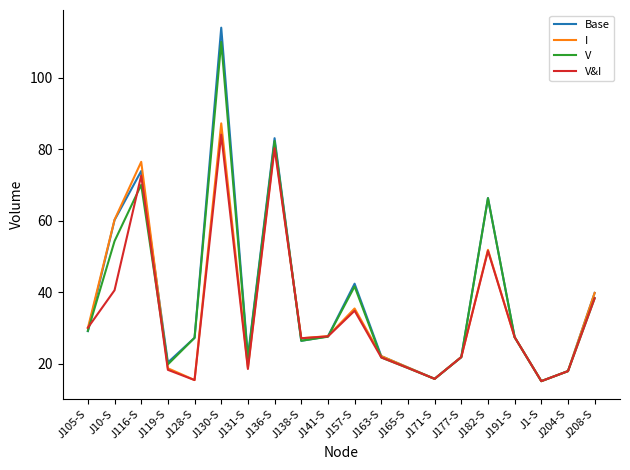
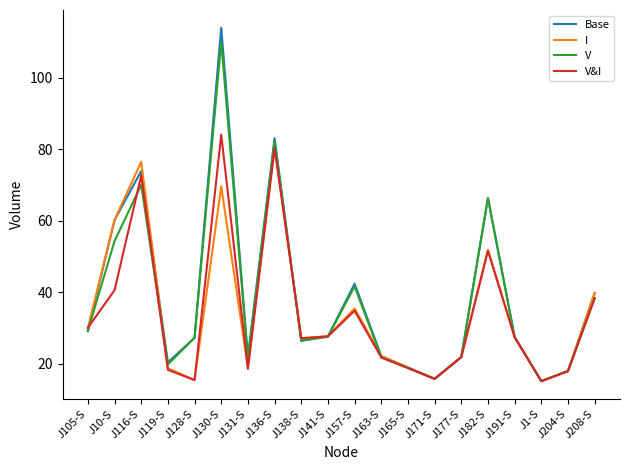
  {
    "Base": {
      "J116-S": 74,
      "J130-S": 114,
      "J136-S": 83,
      "J157-S": 42
    },
    "I": {
      "J116-S": 76,
-     "J130-S": 87,
+     "J130-S": 70,
      "J136-S": 81
    },
    "V": {
      "J10-S": 54,
      "J116-S": 70,
      "J130-S": 110,
      "J136-S": 82,
      "J157-S": 42
    },
    "V&I": {
      "J10-S": 41,
      "J116-S": 73,
      "J130-S": 84,
      "J136-S": 80
    }
  }
